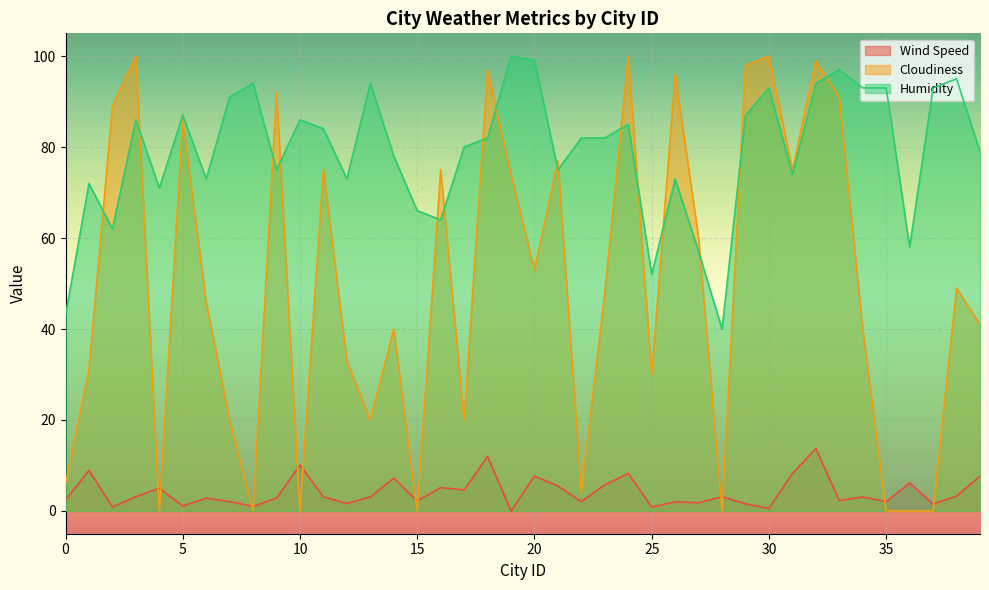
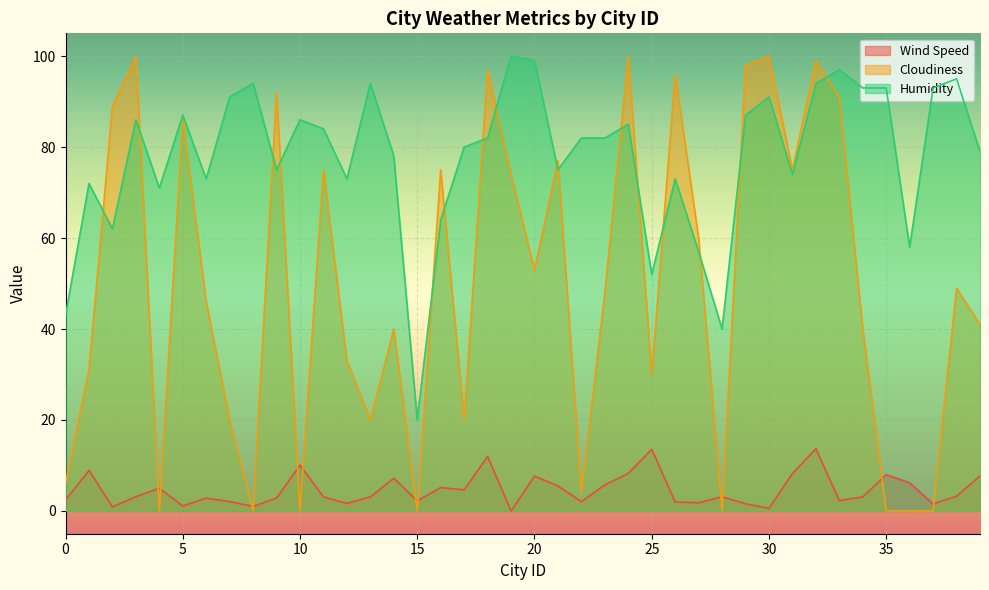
  {
    "Wind Speed": {
      "0": 2,
      "5": 1,
      "10": 10,
      "15": 2,
      "20": 8,
-     "25": 1,
+     "25": 14,
      "30": 1,
-     "35": 2
+     "35": 8
    },
    "Cloudiness": {
      "0": 6,
      "5": 86,
      "10": 0,
      "15": 0,
      "20": 53,
      "25": 30,
      "30": 100,
      "35": 0
    },
    "Humidity": {
      "0": 43,
      "5": 87,
      "10": 86,
-     "15": 66,
+     "15": 20,
      "20": 99,
      "25": 52,
-     "30": 93
+     "30": 91
    }
  }
